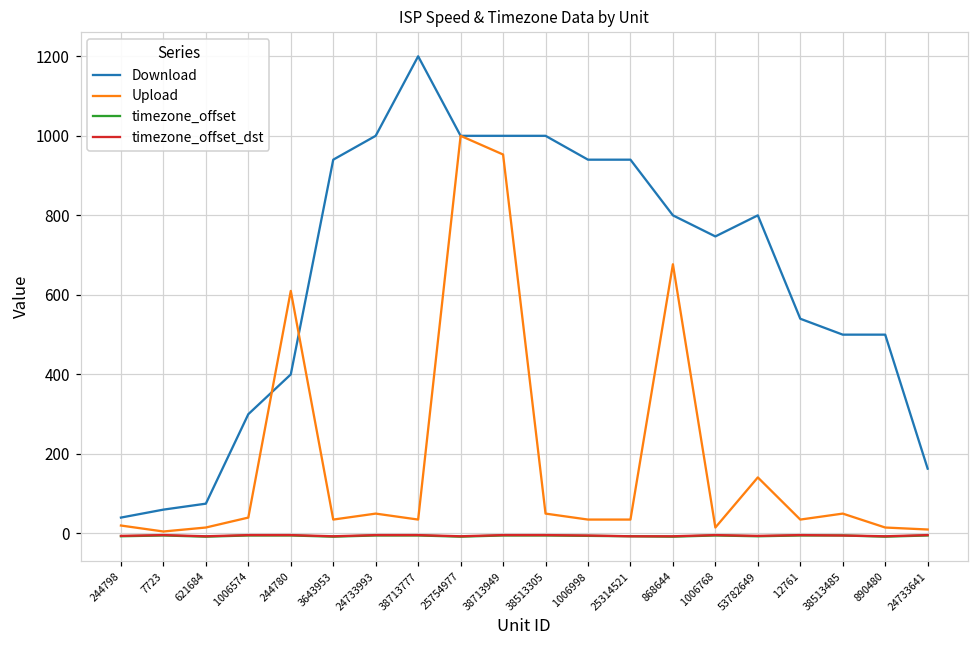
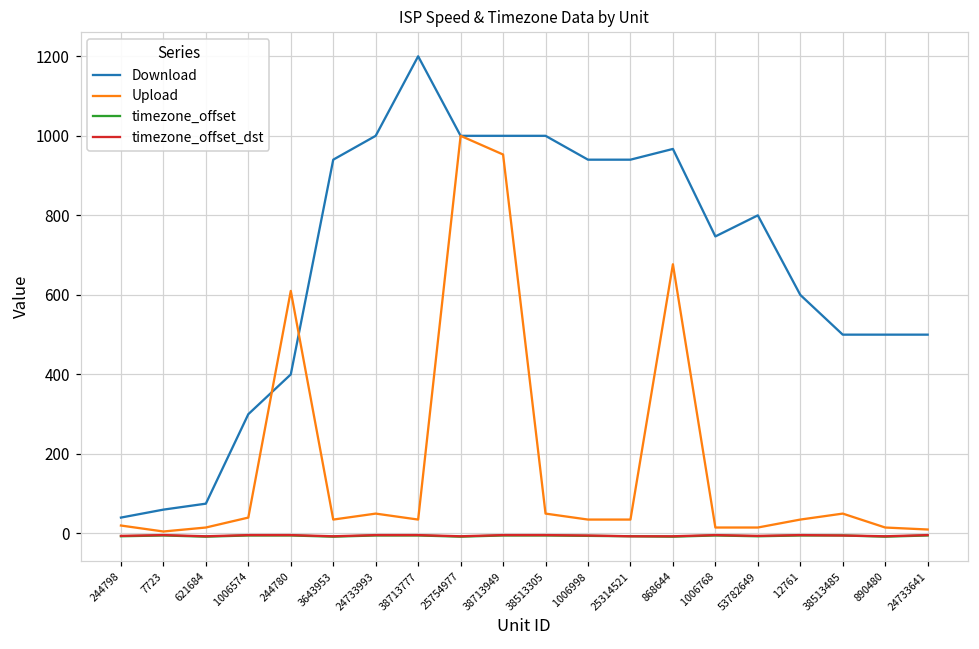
  {
    "Download": {
      "244798": 40,
      "7723": 60,
      "621684": 80,
      "1006574": 300,
      "244780": 400,
      "3643953": 940,
      "24733993": 1000,
      "38713777": 1200,
      "38713949": 1000,
      "38513305": 1000,
      "1006998": 940,
      "25314521": 940,
-     "868644": 800,
+     "868644": 970,
      "1006768": 750,
      "53782649": 800,
-     "12761": 540,
+     "12761": 600,
      "38513485": 500,
      "890480": 500,
-     "24733641": 160
+     "24733641": 500
    },
    "Upload": {
      "244798": 20,
      "7723": 10,
      "621684": 20,
      "1006574": 40,
      "244780": 610,
      "3643953": 40,
      "24733993": 50,
      "38713777": 40,
      "38713949": 950,
      "38513305": 50,
      "1006998": 40,
      "25314521": 40,
      "868644": 680,
      "1006768": 20,
-     "53782649": 140,
+     "53782649": 20,
      "12761": 40,
      "38513485": 50,
      "890480": 20,
      "24733641": 10
    }
  }
